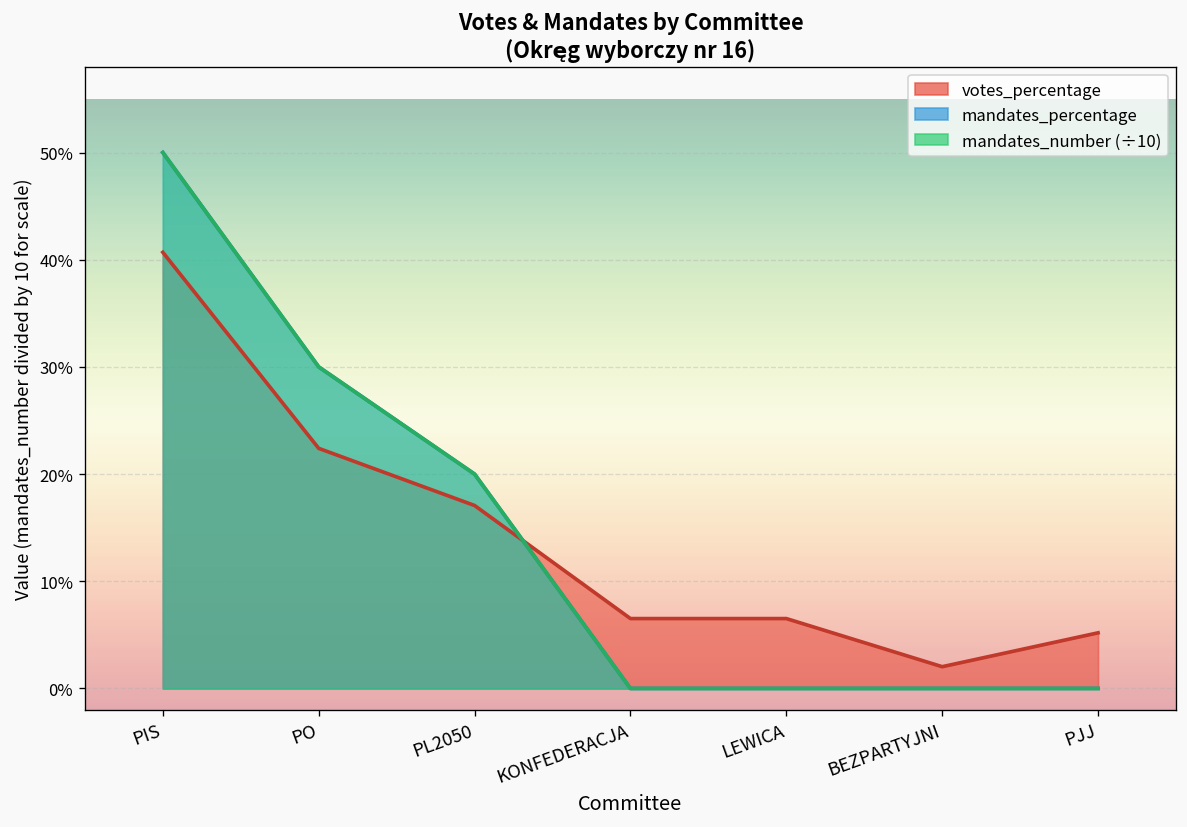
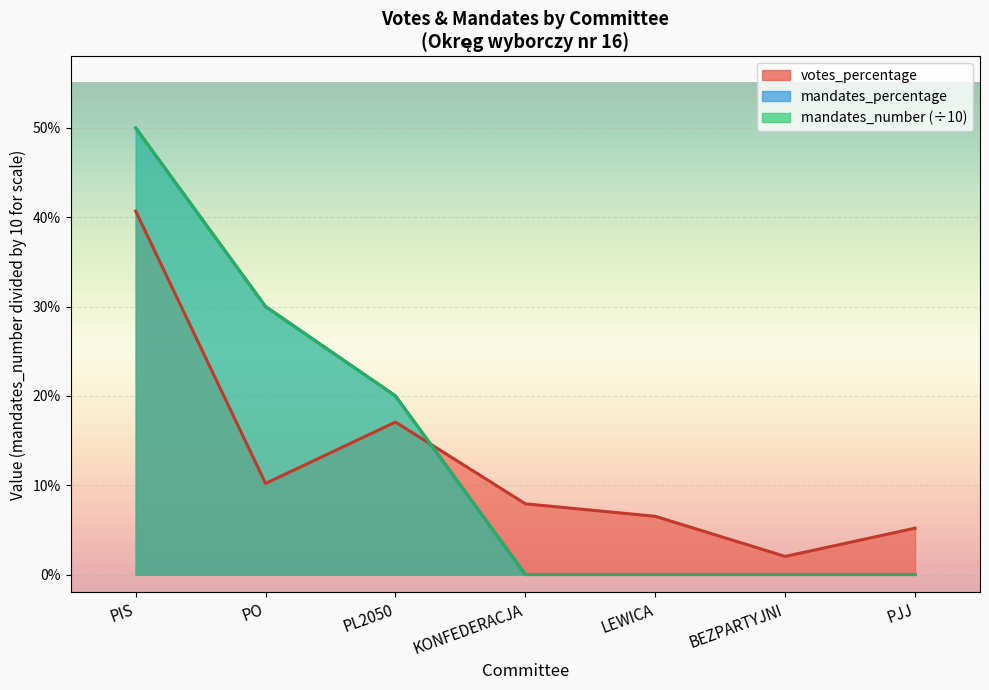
  {
    "votes_percentage": {
      "PIS": "41%",
-     "PO": "22%",
+     "PO": "10%",
      "PL2050": "17%",
-     "KONFEDERACJA": "7%",
+     "KONFEDERACJA": "8%",
      "LEWICA": "7%",
      "BEZPARTYJNI": "2%",
      "PJJ": "5%"
    },
    "mandates_number (÷10)": {
      "PIS": "50%",
      "PO": "30%",
      "PL2050": "20%",
      "KONFEDERACJA": "0%",
      "LEWICA": "0%",
      "BEZPARTYJNI": "0%",
      "PJJ": "0%"
    }
  }
